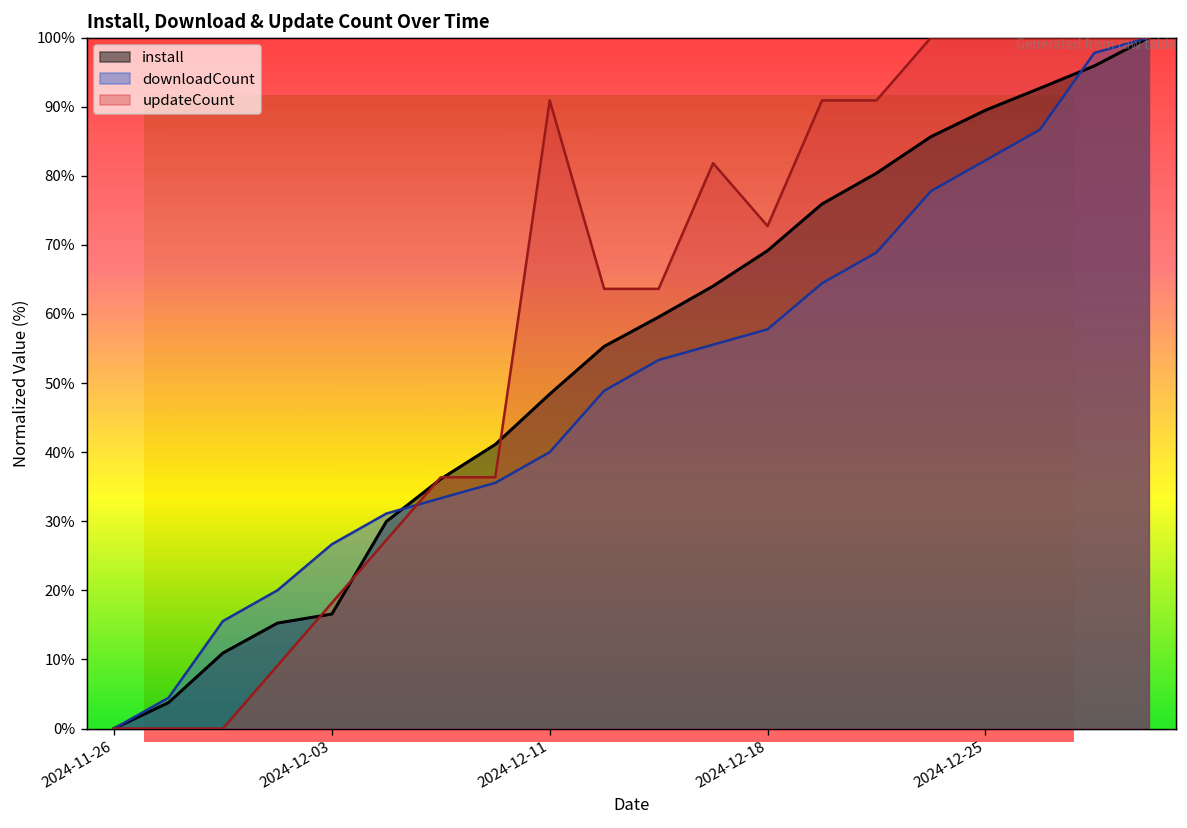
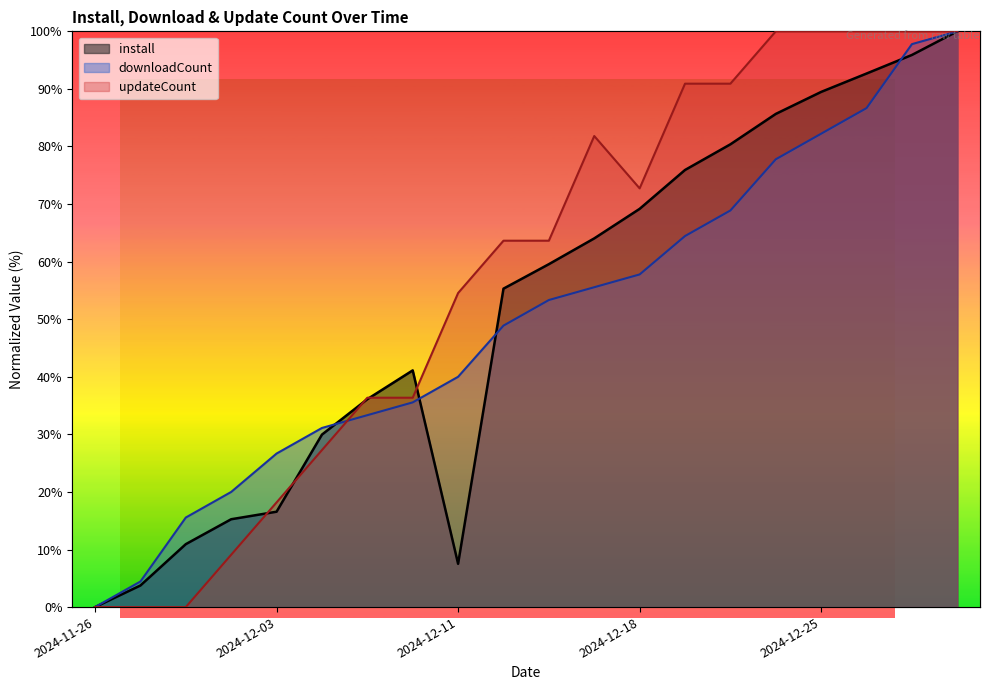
  {
    "install": {
      "2024-12-03": "17%",
-     "2024-12-11": "48%",
+     "2024-12-11": "8%",
      "2024-12-18": "69%",
      "2024-12-25": "89%"
    },
    "downloadCount": {
      "2024-12-03": "27%",
      "2024-12-11": "40%",
      "2024-12-18": "58%",
      "2024-12-25": "82%"
    },
    "updateCount": {
      "2024-12-03": "18%",
-     "2024-12-11": "91%",
+     "2024-12-11": "55%",
      "2024-12-18": "73%",
      "2024-12-25": "100%"
    }
  }
